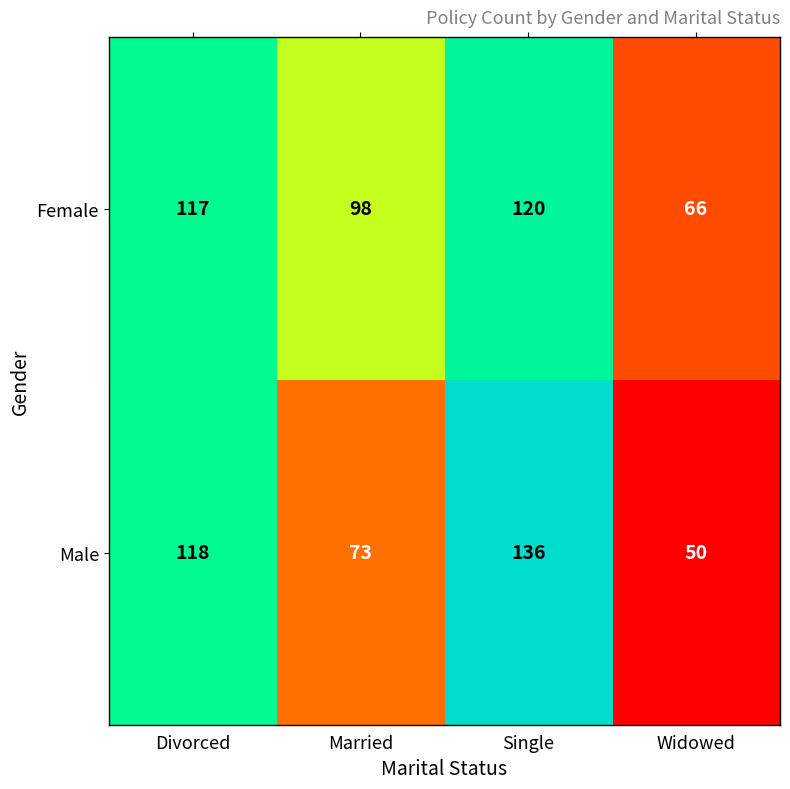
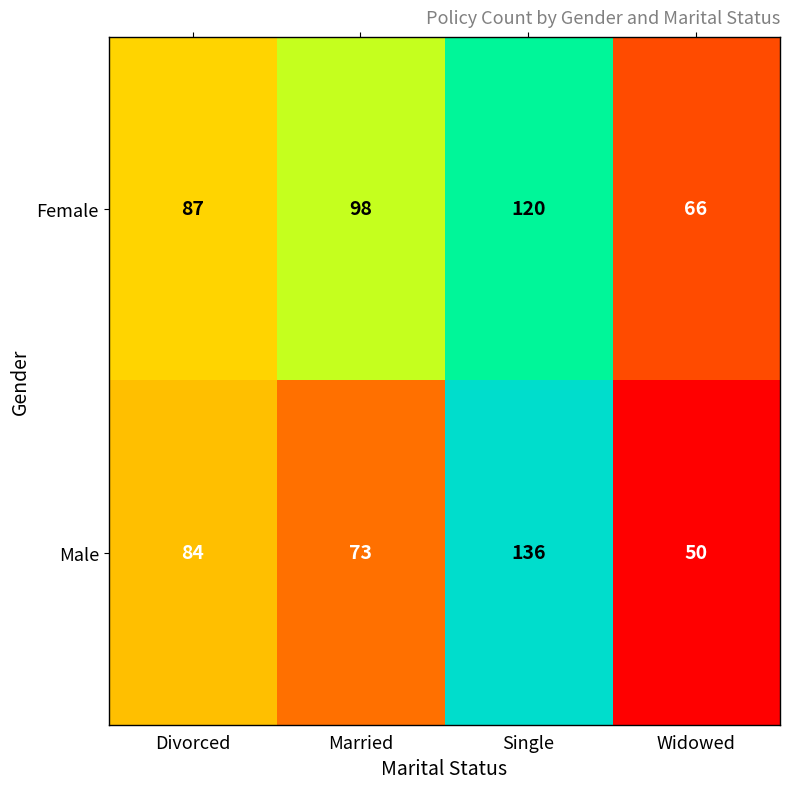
  {
    "Female": {
-     "Divorced": 117,
+     "Divorced": 87,
      "Married": 98,
      "Single": 120,
      "Widowed": 66
    },
    "Male": {
-     "Divorced": 118,
+     "Divorced": 84,
      "Married": 73,
      "Single": 136,
      "Widowed": 50
    }
  }
